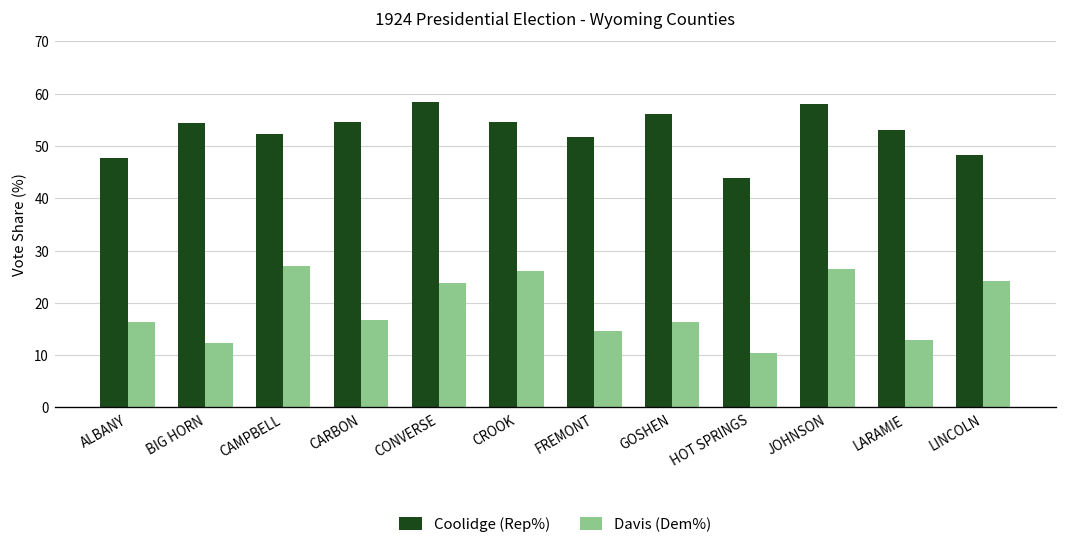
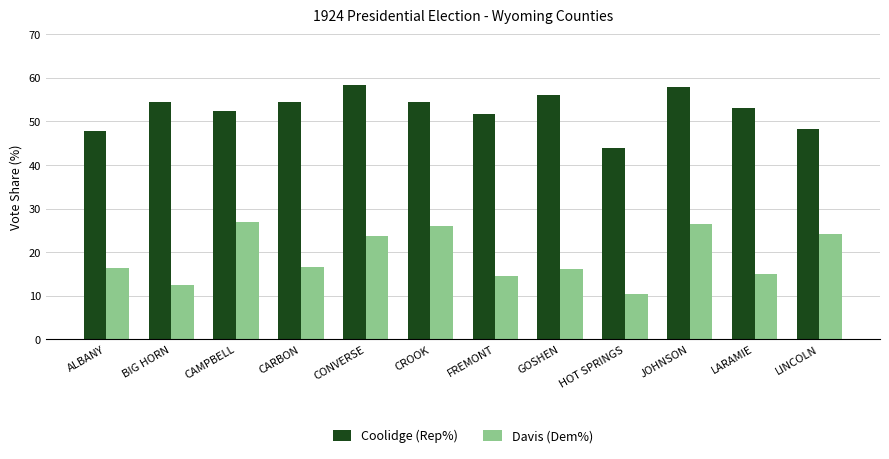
  {
    "Coolidge (Rep%)": {
      "ALBANY": 48,
      "BIG HORN": 54,
      "CAMPBELL": 52,
      "CARBON": 55,
      "CONVERSE": 58,
      "CROOK": 54,
      "FREMONT": 52,
      "GOSHEN": 56,
      "HOT SPRINGS": 44,
      "JOHNSON": 58,
      "LARAMIE": 53,
      "LINCOLN": 48
    },
    "Davis (Dem%)": {
      "ALBANY": 16,
      "BIG HORN": 12,
      "CAMPBELL": 27,
      "CARBON": 17,
      "CONVERSE": 24,
      "CROOK": 26,
      "FREMONT": 15,
      "GOSHEN": 16,
      "HOT SPRINGS": 10,
      "JOHNSON": 26,
-     "LARAMIE": 13,
+     "LARAMIE": 15,
      "LINCOLN": 24
    }
  }
